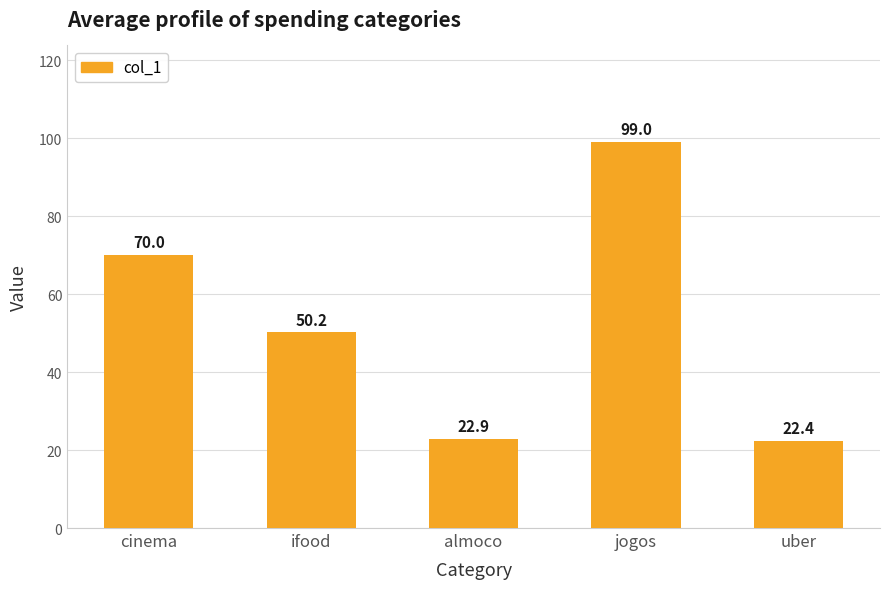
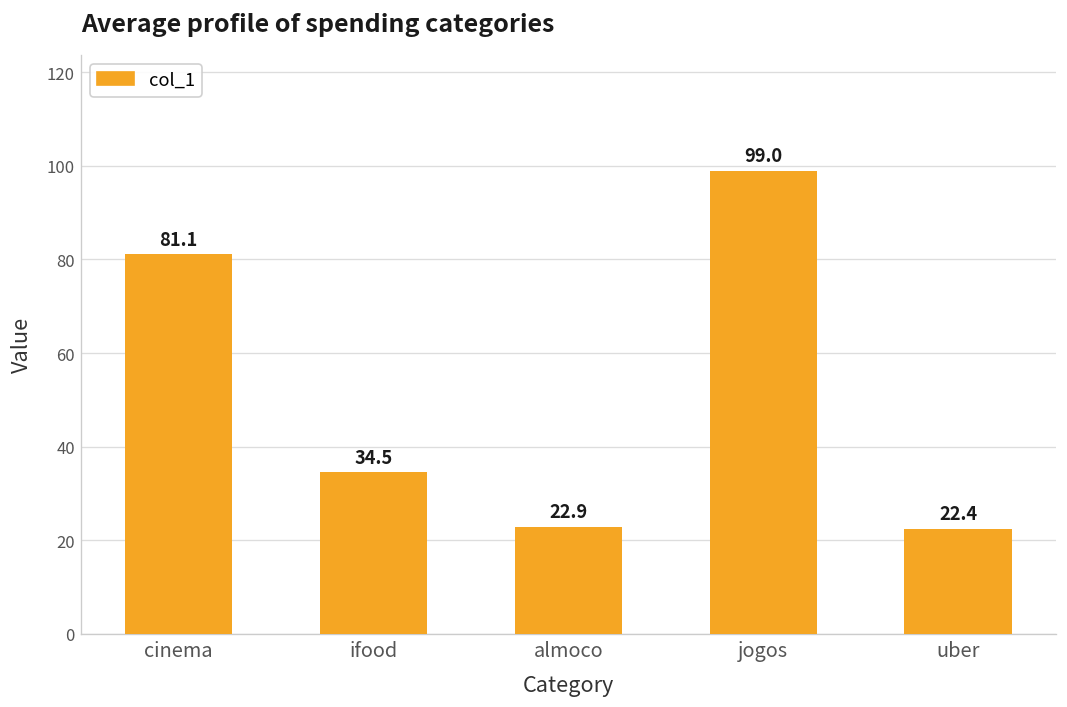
  {
-   "cinema": 70.0,
-   "ifood": 50.2,
+   "cinema": 81.1,
+   "ifood": 34.5,
    "almoco": 22.9,
    "jogos": 99.0,
    "uber": 22.4
  }
